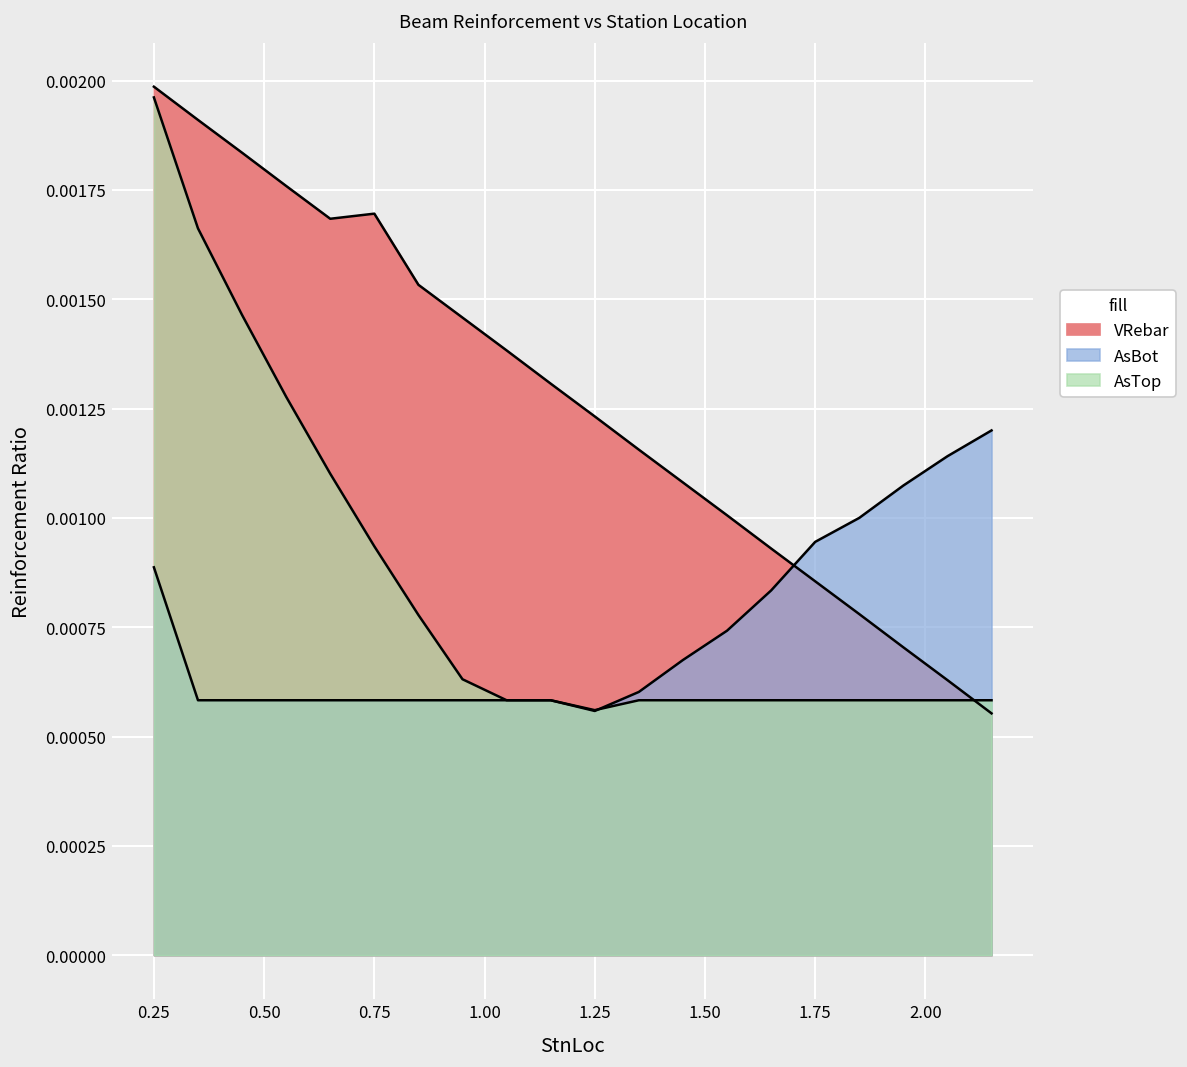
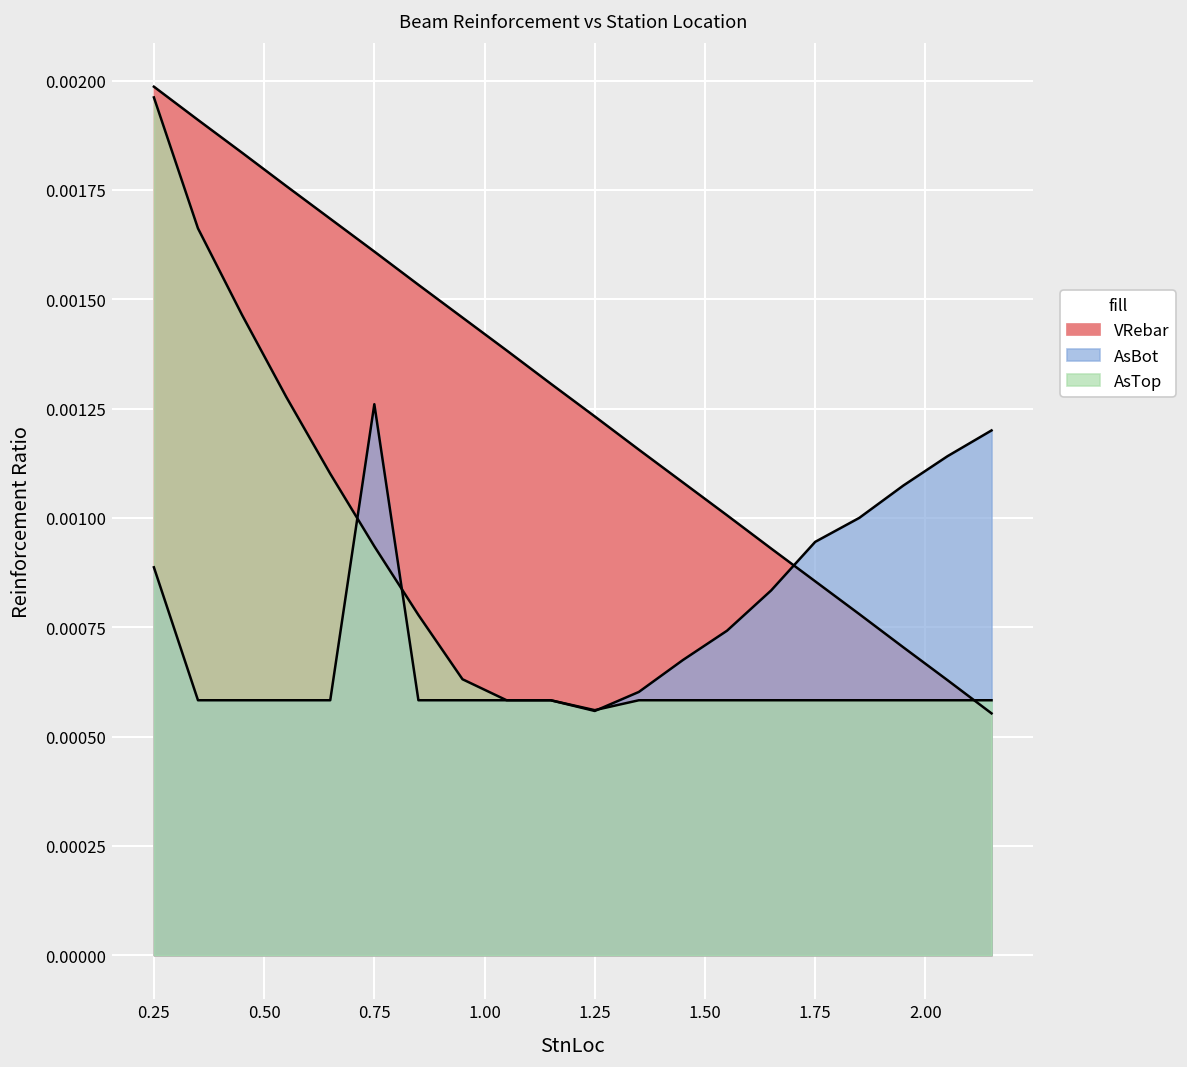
  {
    "VRebar": {
      "0.25": 0.00199,
-     "0.75": 0.00170,
+     "0.75": 0.00161,
      "1.25": 0.00123,
      "1.75": 0.00085
    },
    "AsBot": {
      "0.25": 0.00089,
-     "0.75": 0.00058,
+     "0.75": 0.00126,
      "1.75": 0.00095
    },
    "AsTop": {
      "0.25": 0.00196,
      "0.75": 0.00094,
      "1.75": 0.00058
    }
  }
